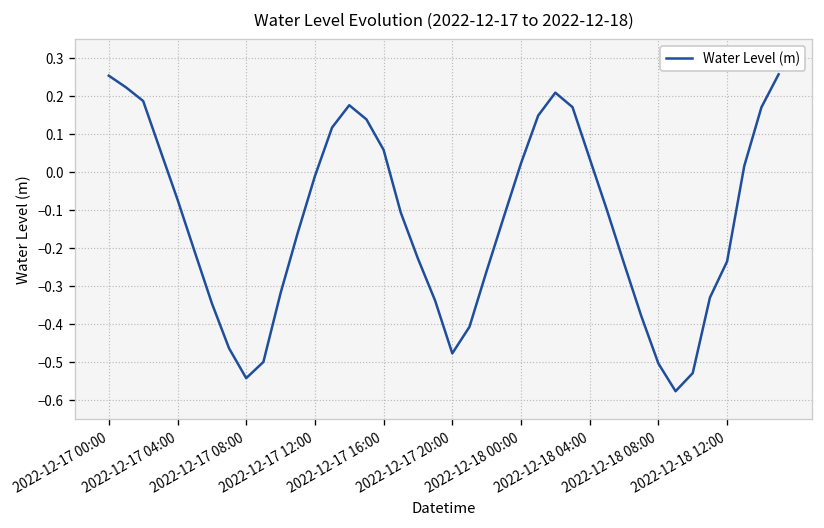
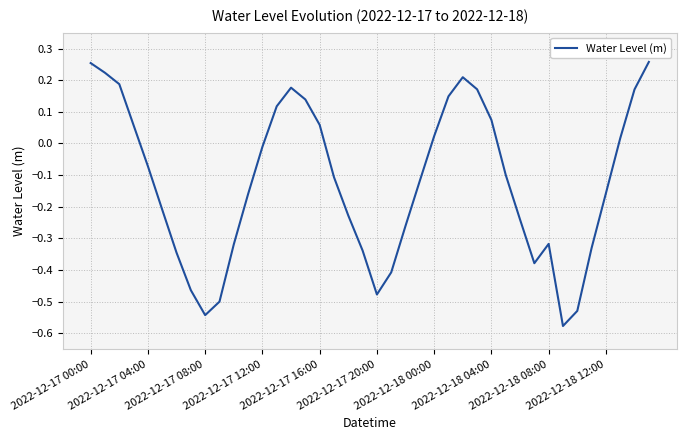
  {
    "2022-12-17 00:00": 0.25,
    "2022-12-17 04:00": -0.07,
    "2022-12-17 08:00": -0.54,
    "2022-12-17 12:00": -0.01,
    "2022-12-17 16:00": 0.06,
    "2022-12-17 20:00": -0.48,
    "2022-12-18 00:00": 0.02,
-   "2022-12-18 04:00": 0.04,
-   "2022-12-18 08:00": -0.50,
-   "2022-12-18 12:00": -0.23
+   "2022-12-18 04:00": 0.07,
+   "2022-12-18 08:00": -0.32,
+   "2022-12-18 12:00": -0.16
  }
